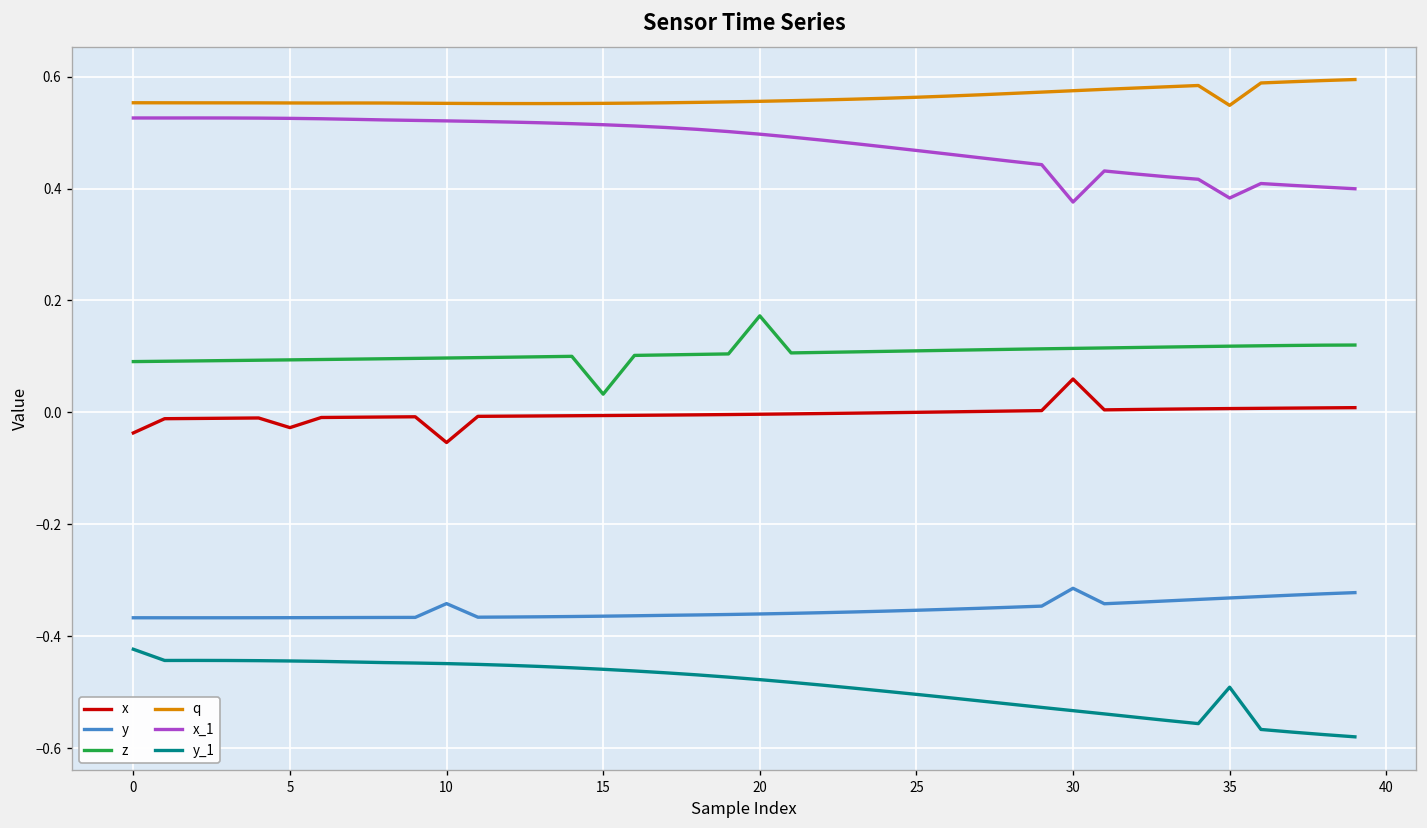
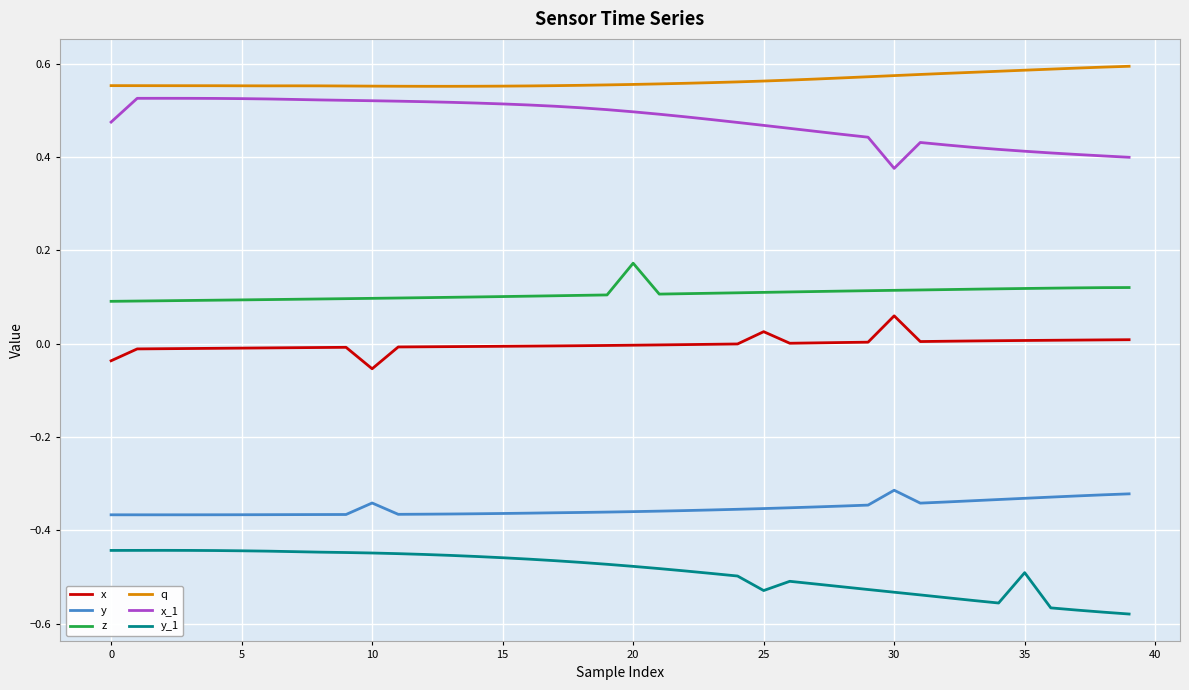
  {
    "x": {
      "0": -0.04,
-     "5": -0.03,
+     "5": -0.01,
      "10": -0.05,
      "15": -0.01,
      "20": 0.00,
-     "25": 0.00,
+     "25": 0.03,
      "30": 0.06,
      "35": 0.01
    },
    "y": {
      "0": -0.37,
      "5": -0.37,
      "10": -0.34,
      "15": -0.36,
      "20": -0.36,
      "25": -0.35,
      "30": -0.31,
      "35": -0.33
    },
    "z": {
      "0": 0.09,
      "5": 0.09,
      "10": 0.10,
-     "15": 0.03,
+     "15": 0.10,
      "20": 0.17,
      "25": 0.11,
      "30": 0.11,
      "35": 0.12
    },
    "q": {
      "0": 0.55,
      "5": 0.55,
      "10": 0.55,
      "15": 0.55,
      "20": 0.56,
      "25": 0.56,
      "30": 0.57,
-     "35": 0.55
+     "35": 0.59
    },
    "x_1": {
-     "0": 0.53,
+     "0": 0.48,
      "5": 0.53,
      "10": 0.52,
      "15": 0.51,
      "20": 0.50,
      "25": 0.47,
      "30": 0.38,
-     "35": 0.38
+     "35": 0.41
    },
    "y_1": {
-     "0": -0.42,
+     "0": -0.44,
      "5": -0.44,
      "10": -0.45,
      "15": -0.46,
      "20": -0.48,
-     "25": -0.50,
+     "25": -0.53,
      "30": -0.53,
      "35": -0.49
    }
  }
